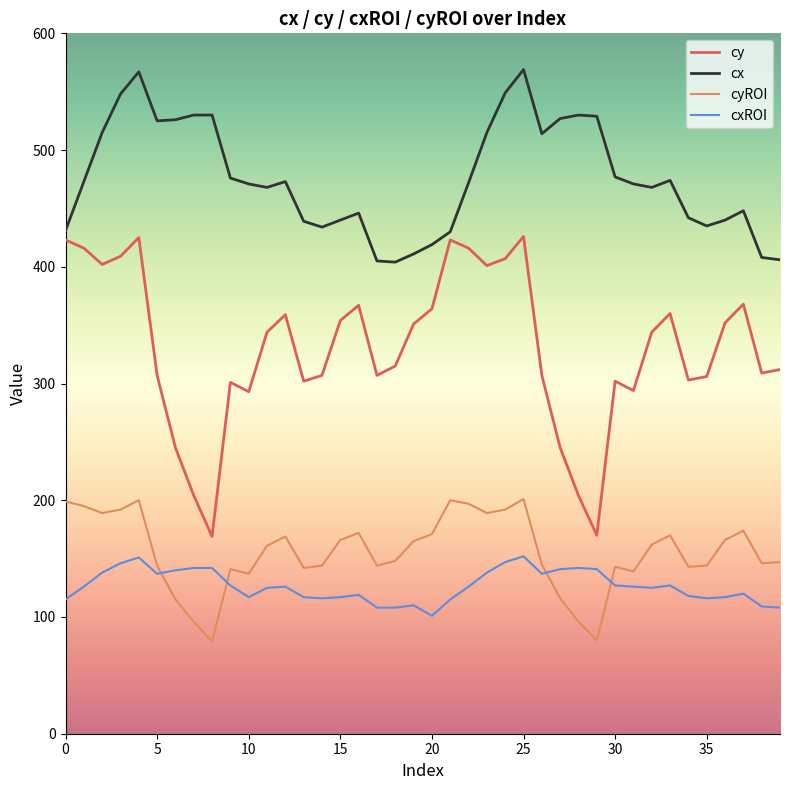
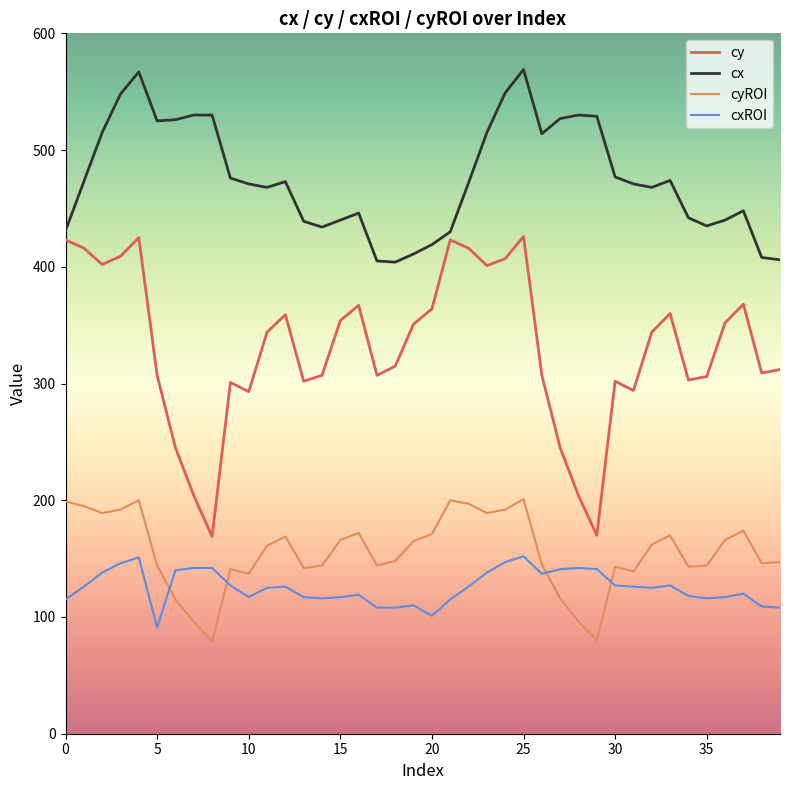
  {
    "cx": {
      "0": 431,
      "5": 525,
      "10": 471,
      "15": 440,
      "20": 419,
      "25": 569,
      "30": 477,
      "35": 435
    },
    "cxROI": {
      "0": 115,
-     "5": 137,
+     "5": 91,
      "10": 117,
      "15": 117,
      "20": 101,
      "25": 152,
      "30": 127,
      "35": 116
    }
  }
